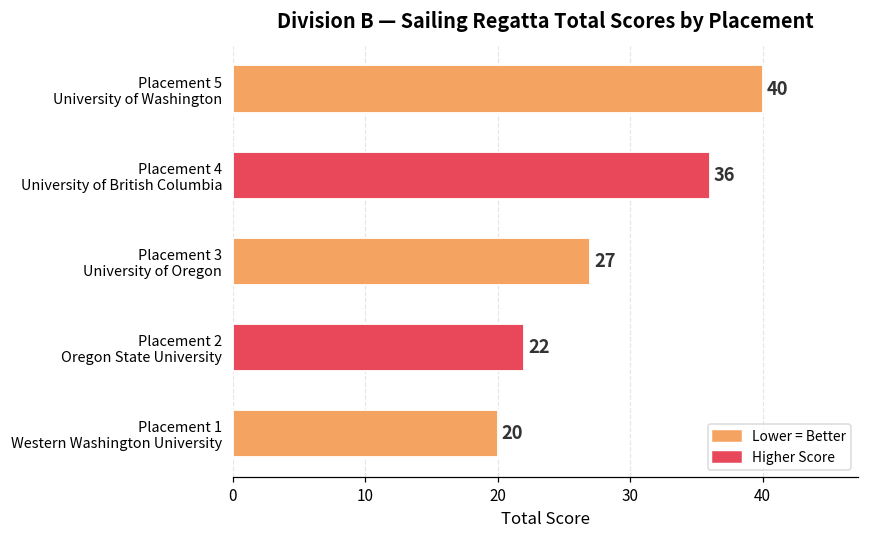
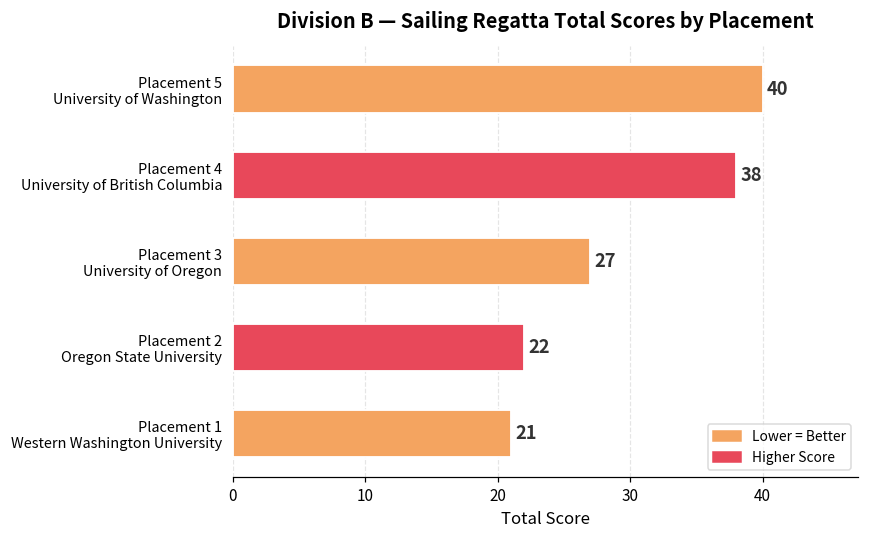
  {
    "Placement 5 University of Washington": 40,
-   "Placement 4 University of British Columbia": 36,
+   "Placement 4 University of British Columbia": 38,
    "Placement 3 University of Oregon": 27,
    "Placement 2 Oregon State University": 22,
-   "Placement 1 Western Washington University": 20
+   "Placement 1 Western Washington University": 21
  }
